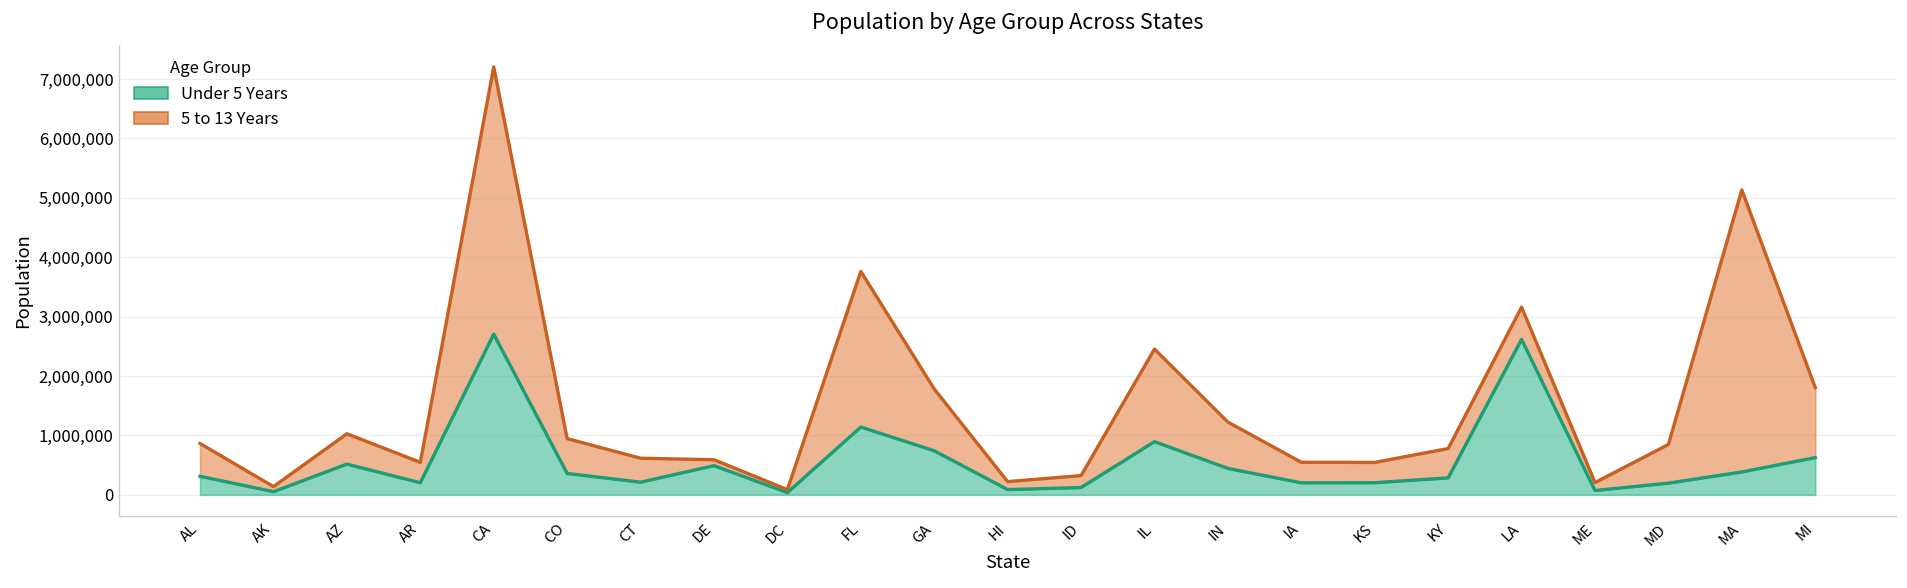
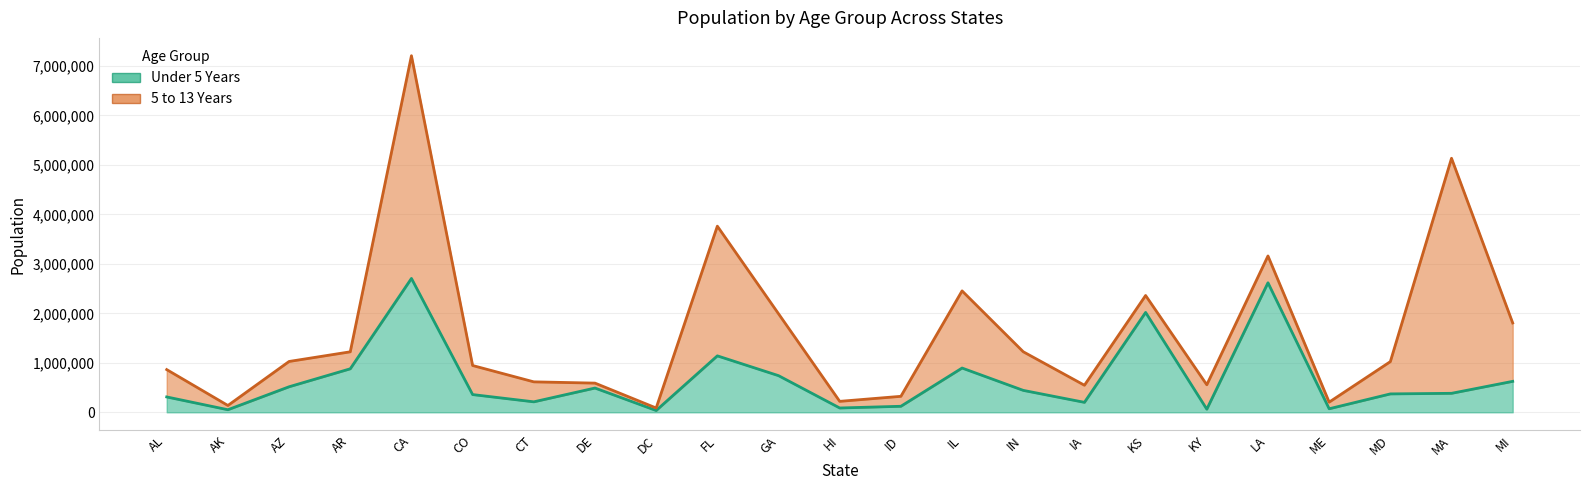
  {
    "Under 5 Years": {
      "AL": "300,000",
      "AK": "100,000",
      "AZ": "500,000",
-     "AR": "200,000",
+     "AR": "900,000",
      "CA": "2,700,000",
      "CO": "400,000",
      "CT": "200,000",
      "DE": "500,000",
      "FL": "1,100,000",
      "GA": "700,000",
      "HI": "100,000",
      "ID": "100,000",
      "IL": "900,000",
      "IN": "400,000",
      "IA": "200,000",
-     "KS": "200,000",
-     "KY": "300,000",
+     "KS": "2,000,000",
+     "KY": "100,000",
      "LA": "2,600,000",
      "ME": "100,000",
-     "MD": "200,000",
+     "MD": "400,000",
      "MA": "400,000",
      "MI": "600,000"
    },
    "5 to 13 Years": {
      "AL": "600,000",
      "AK": "100,000",
      "AZ": "500,000",
      "AR": "300,000",
      "CA": "4,500,000",
      "CO": "600,000",
      "CT": "400,000",
      "DE": "100,000",
      "FL": "2,600,000",
-     "GA": "1,000,000",
+     "GA": "1,300,000",
      "HI": "100,000",
      "ID": "200,000",
      "IL": "1,600,000",
      "IN": "800,000",
      "IA": "300,000",
      "KS": "300,000",
      "KY": "500,000",
      "LA": "500,000",
      "ME": "100,000",
      "MD": "700,000",
      "MA": "4,700,000",
      "MI": "1,200,000"
    }
  }
